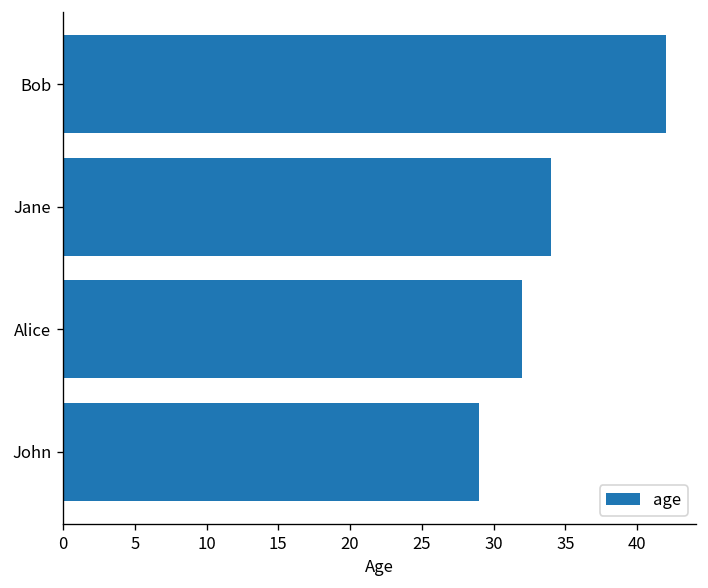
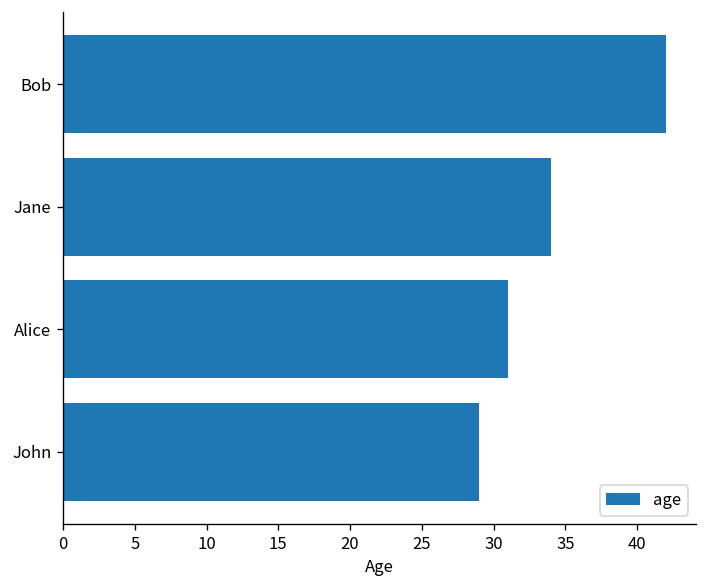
  {
    "Bob": 42,
    "Jane": 34,
-   "Alice": 32,
+   "Alice": 31,
    "John": 29
  }
